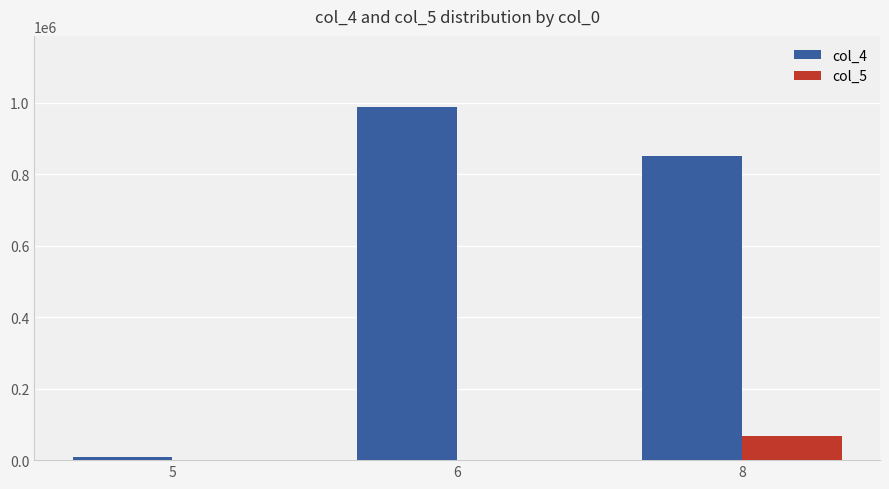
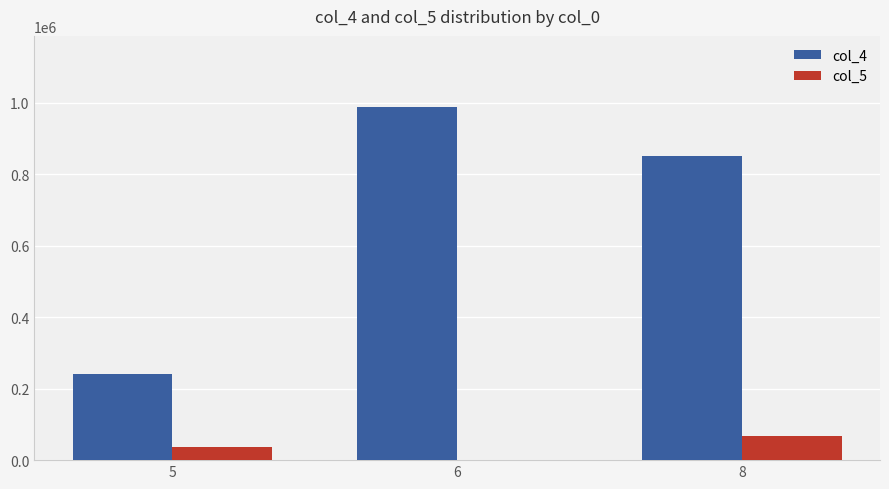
  {
    "col_4": {
-     "5": 10000,
+     "5": 240000,
      "6": 990000,
      "8": 850000
    },
    "col_5": {
-     "5": 0,
+     "5": 40000,
      "8": 70000
    }
  }
